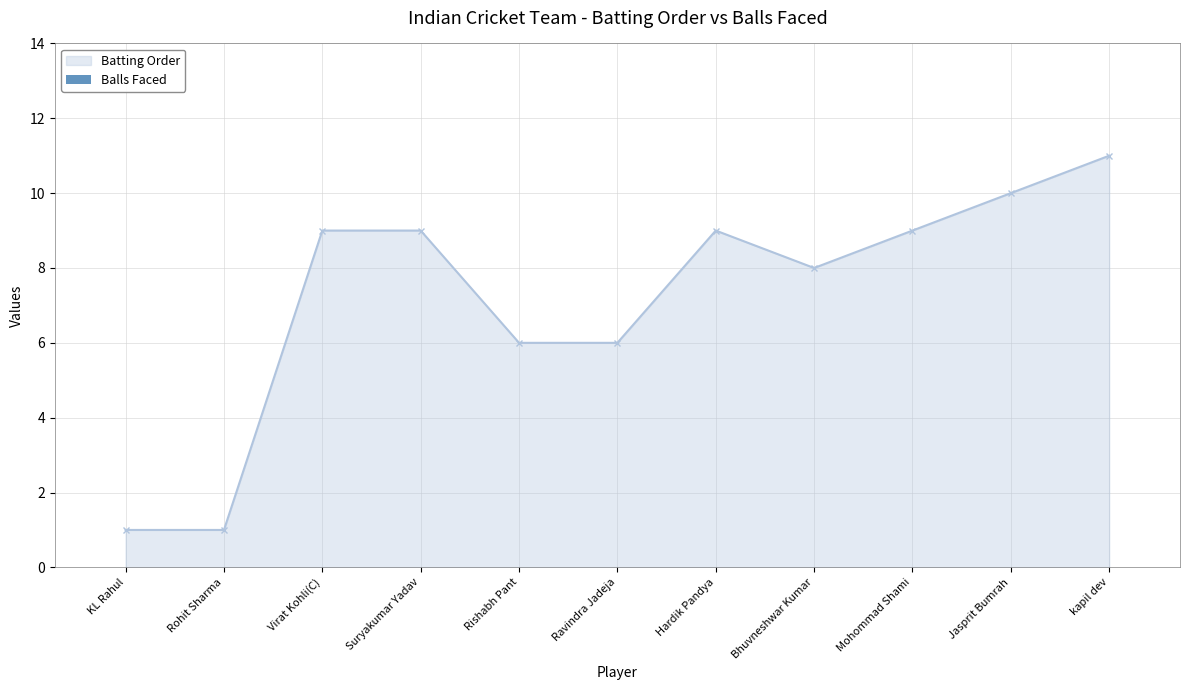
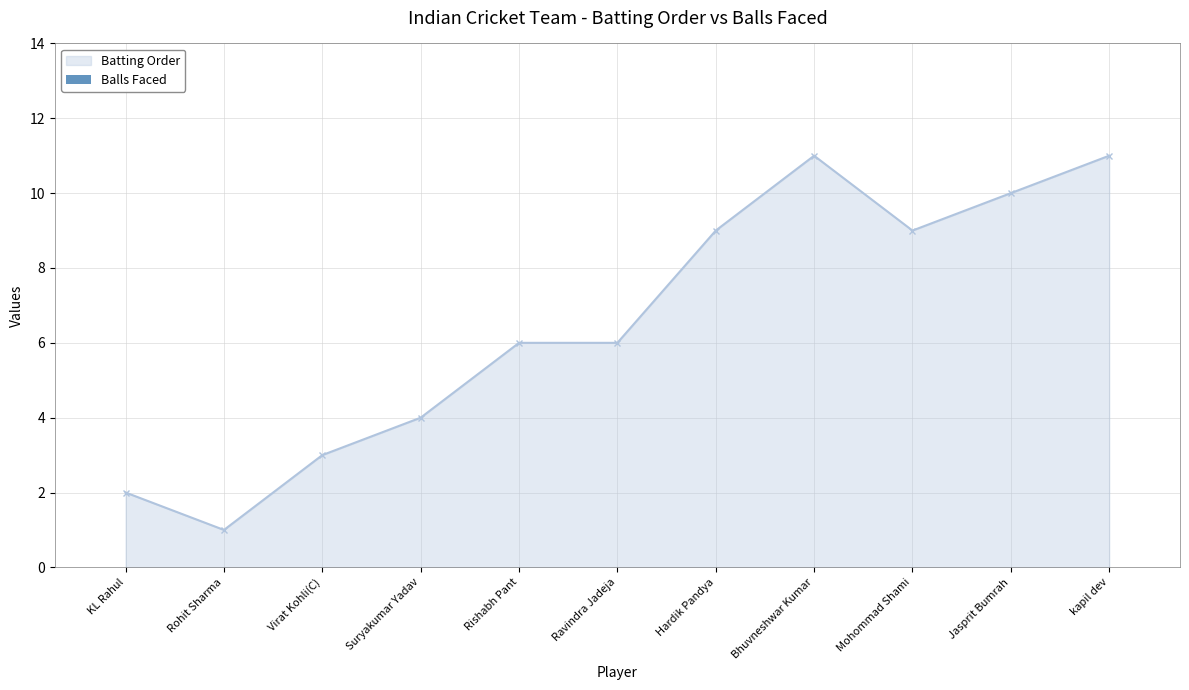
  {
    "Batting Order": {
-     "KL Rahul": 1,
+     "KL Rahul": 2,
      "Rohit Sharma": 1,
-     "Virat Kohli(C)": 9,
-     "Suryakumar Yadav": 9,
+     "Virat Kohli(C)": 3,
+     "Suryakumar Yadav": 4,
      "Rishabh Pant": 6,
      "Ravindra Jadeja": 6,
      "Hardik Pandya": 9,
-     "Bhuvneshwar Kumar": 8,
+     "Bhuvneshwar Kumar": 11,
      "Mohommad Shami": 9,
      "Jasprit Bumrah": 10,
      "kapil dev": 11
    },
    "Balls Faced": {
      "KL Rahul": 0,
      "Rohit Sharma": 0,
      "Virat Kohli(C)": 0,
      "Suryakumar Yadav": 0,
      "Rishabh Pant": 0,
      "Ravindra Jadeja": 0,
      "Hardik Pandya": 0,
      "Bhuvneshwar Kumar": 0,
      "Mohommad Shami": 0,
      "Jasprit Bumrah": 0,
      "kapil dev": 0
    }
  }
